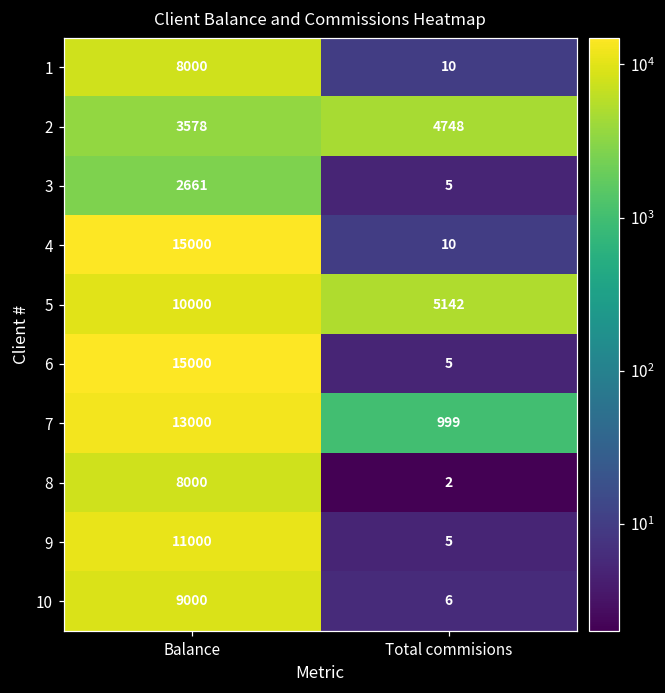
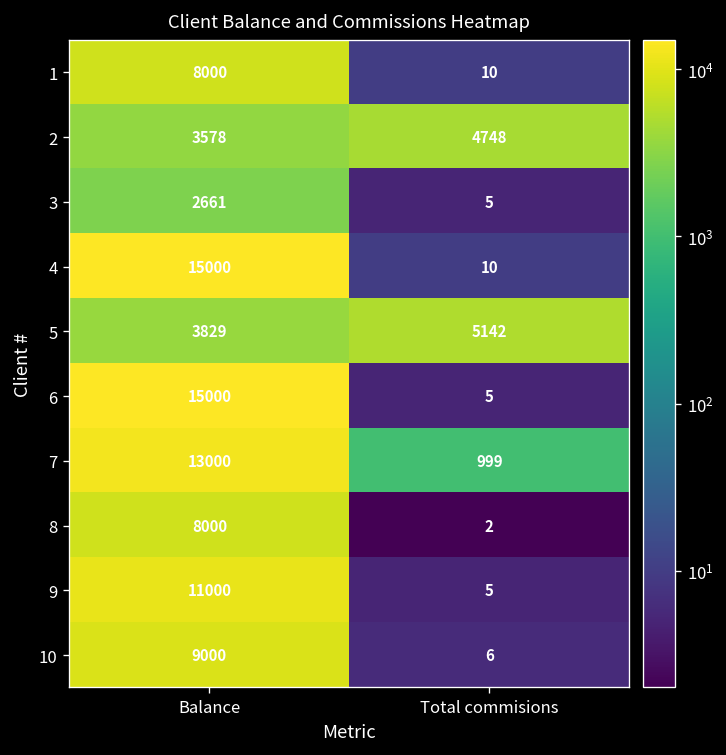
  {
    "1": {
      "Balance": 8000,
      "Total commisions": 10
    },
    "2": {
      "Balance": 3578,
      "Total commisions": 4748
    },
    "3": {
      "Balance": 2661,
      "Total commisions": 5
    },
    "4": {
      "Balance": 15000,
      "Total commisions": 10
    },
    "5": {
-     "Balance": 10000,
+     "Balance": 3829,
      "Total commisions": 5142
    },
    "6": {
      "Balance": 15000,
      "Total commisions": 5
    },
    "7": {
      "Balance": 13000,
      "Total commisions": 999
    },
    "8": {
      "Balance": 8000,
      "Total commisions": 2
    },
    "9": {
      "Balance": 11000,
      "Total commisions": 5
    },
    "10": {
      "Balance": 9000,
      "Total commisions": 6
    }
  }
